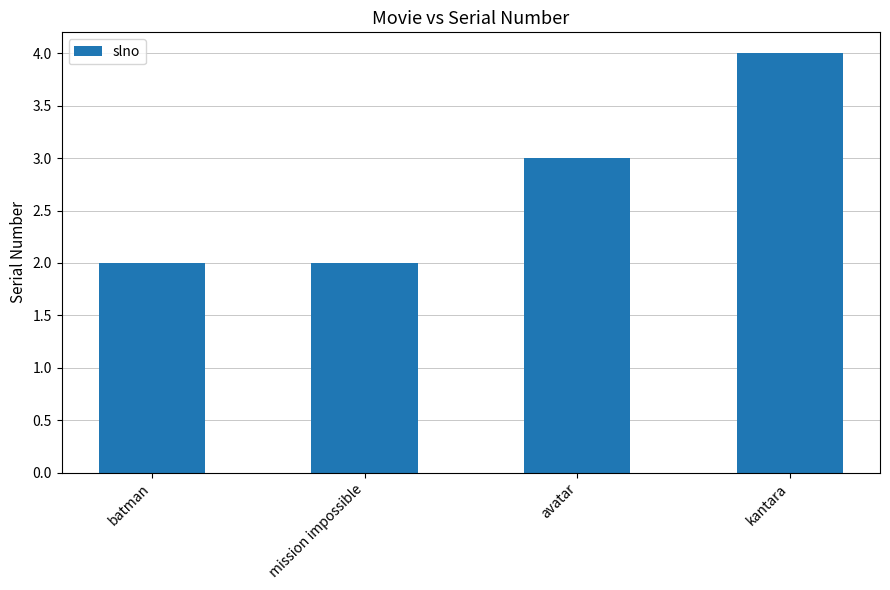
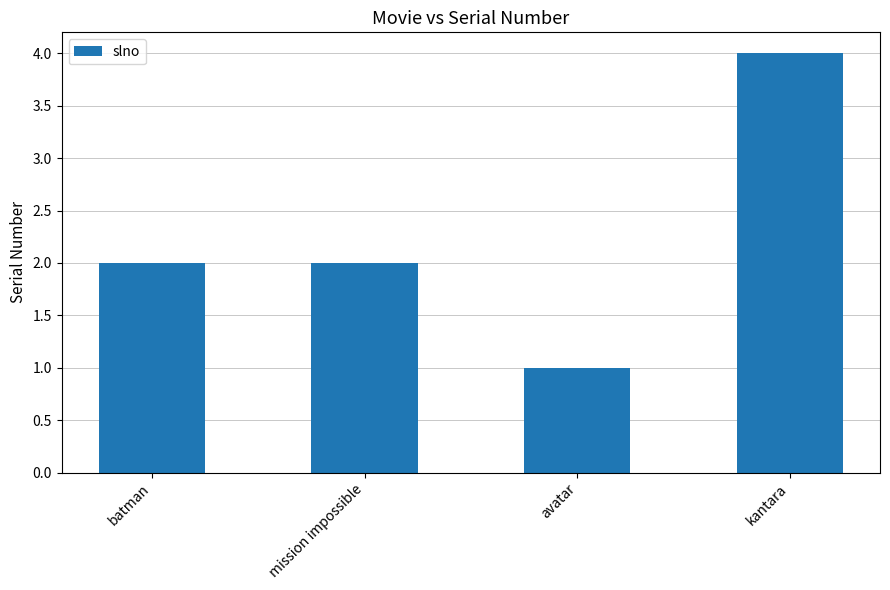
  {
    "batman": 2,
    "mission impossible": 2,
-   "avatar": 3,
+   "avatar": 1,
    "kantara": 4
  }
